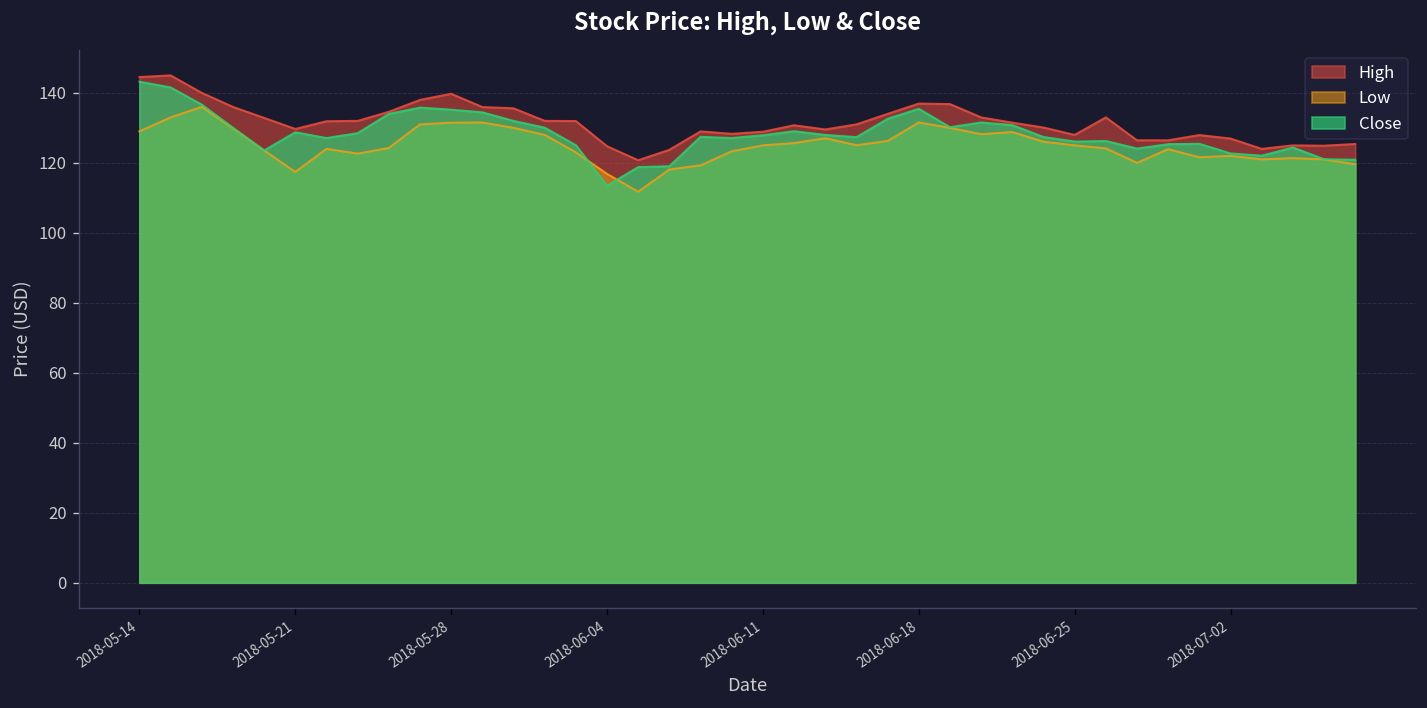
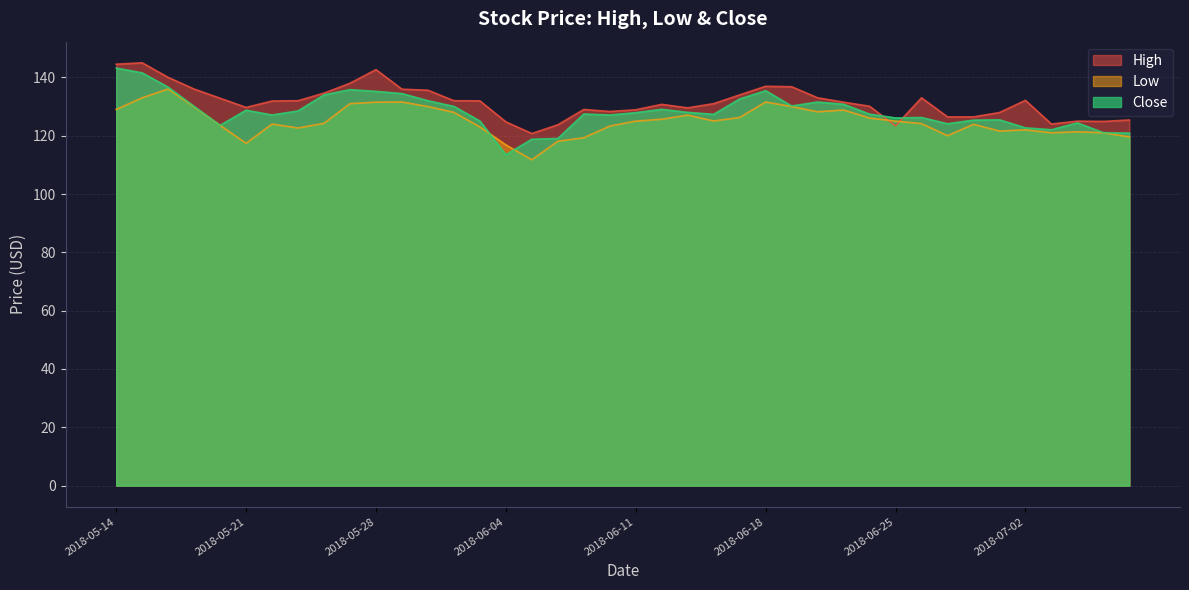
  {
    "High": {
      "2018-05-14": 145,
      "2018-05-21": 130,
-     "2018-05-28": 140,
+     "2018-05-28": 143,
      "2018-06-04": 125,
      "2018-06-11": 129,
      "2018-06-18": 137,
-     "2018-06-25": 128,
-     "2018-07-02": 127
+     "2018-06-25": 123,
+     "2018-07-02": 132
    },
    "Low": {
      "2018-05-14": 129,
      "2018-05-21": 117,
      "2018-05-28": 132,
      "2018-06-04": 117,
      "2018-06-11": 125,
      "2018-06-18": 132,
      "2018-06-25": 125
    },
    "Close": {
      "2018-05-14": 143,
      "2018-05-21": 129,
      "2018-05-28": 135,
      "2018-06-04": 113,
      "2018-06-11": 128,
      "2018-06-18": 135,
      "2018-06-25": 126
    }
  }
